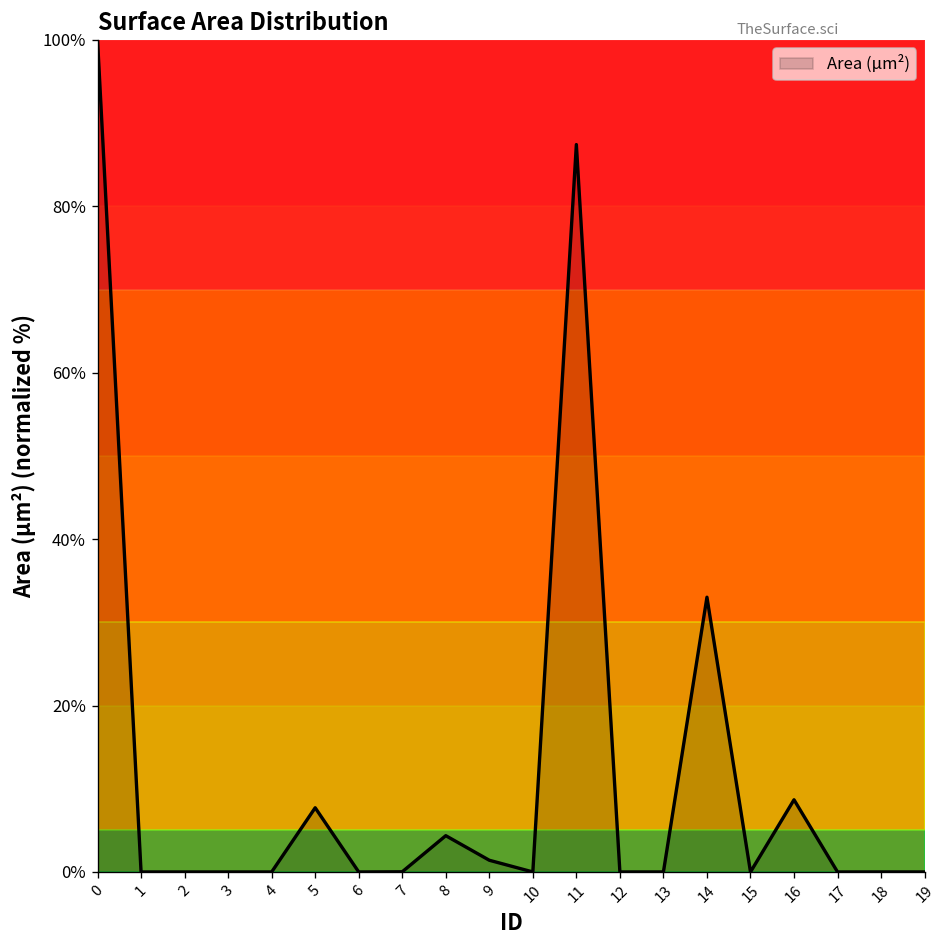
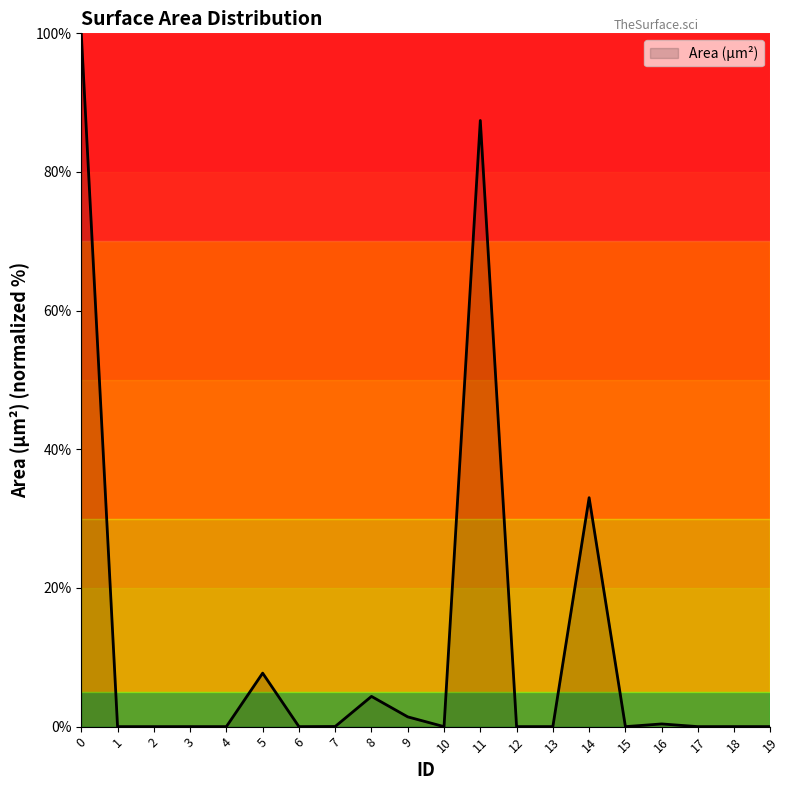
  {
    "0": "100%",
    "1": "0%",
    "2": "0%",
    "3": "0%",
    "4": "0%",
    "5": "8%",
    "6": "0%",
    "7": "0%",
    "8": "4%",
    "9": "1%",
    "10": "0%",
    "11": "87%",
    "12": "0%",
    "13": "0%",
    "14": "33%",
    "15": "0%",
-   "16": "9%",
+   "16": "0%",
    "17": "0%",
    "18": "0%",
    "19": "0%"
  }
